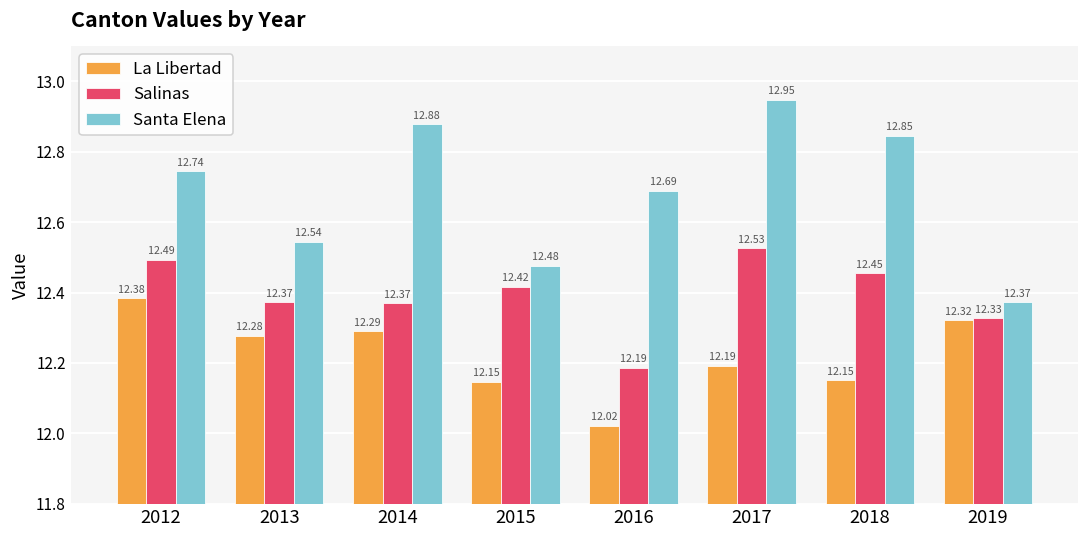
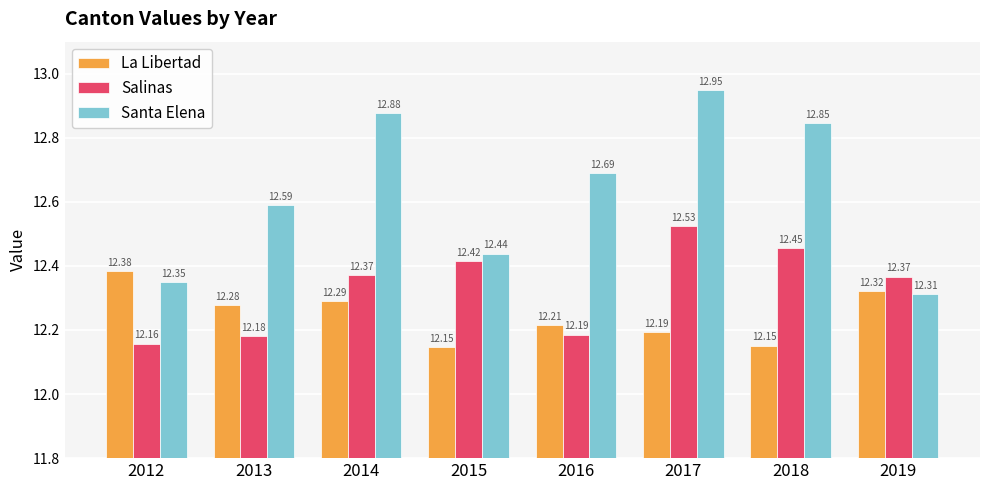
  {
    "La Libertad": {
      "2012": 12.38,
      "2013": 12.28,
      "2014": 12.29,
      "2015": 12.15,
-     "2016": 12.02,
+     "2016": 12.21,
      "2017": 12.19,
      "2018": 12.15,
      "2019": 12.32
    },
    "Salinas": {
-     "2012": 12.49,
-     "2013": 12.37,
+     "2012": 12.16,
+     "2013": 12.18,
      "2014": 12.37,
      "2015": 12.42,
      "2016": 12.19,
      "2017": 12.53,
      "2018": 12.45,
-     "2019": 12.33
+     "2019": 12.37
    },
    "Santa Elena": {
-     "2012": 12.74,
-     "2013": 12.54,
+     "2012": 12.35,
+     "2013": 12.59,
      "2014": 12.88,
-     "2015": 12.48,
+     "2015": 12.44,
      "2016": 12.69,
      "2017": 12.95,
      "2018": 12.85,
-     "2019": 12.37
+     "2019": 12.31
    }
  }
